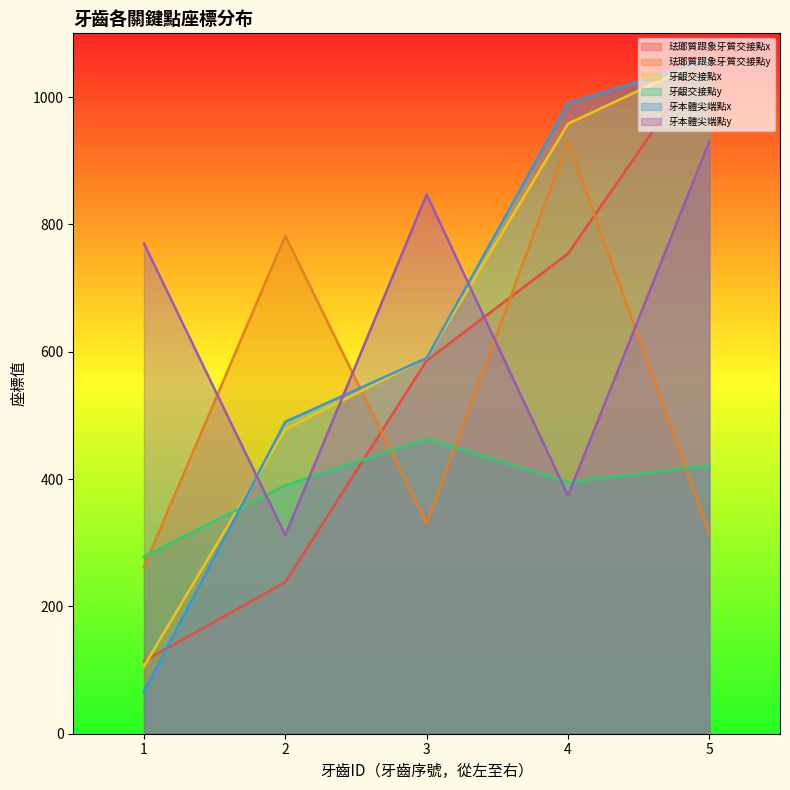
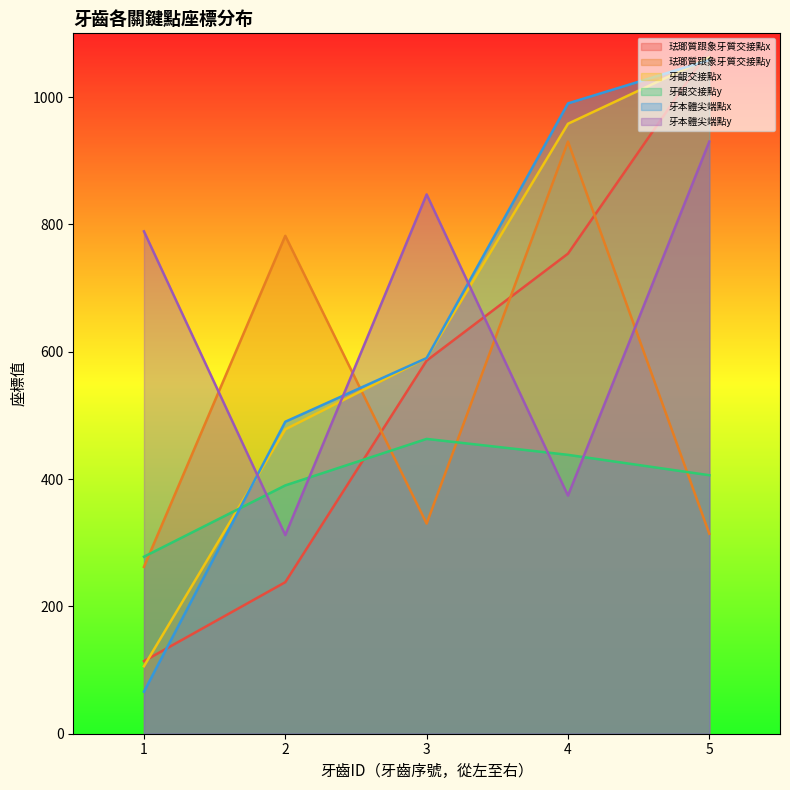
  {
    "牙齦交接點y": {
      "1": 280,
      "2": 390,
      "3": 460,
-     "4": 400,
-     "5": 420
+     "4": 440,
+     "5": 410
    },
    "牙本體尖端點x": {
      "1": 70,
      "2": 490,
      "4": 990
    },
    "牙本體尖端點y": {
-     "1": 770,
+     "1": 790,
      "2": 310,
      "3": 850,
      "4": 370,
      "5": 930
    }
  }
